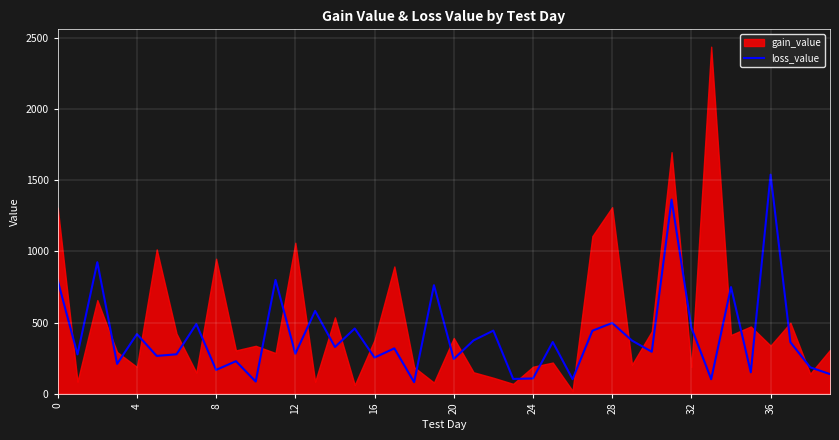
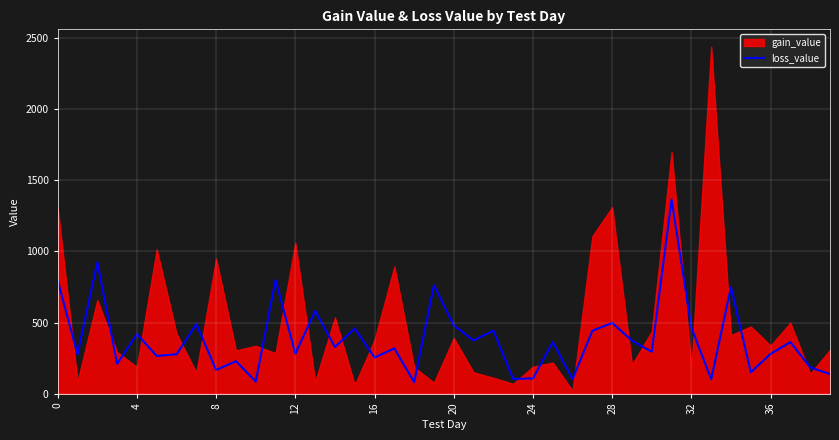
  {
    "loss_value": {
      "0": 800,
      "4": 420,
      "8": 170,
      "12": 280,
      "16": 250,
-     "20": 240,
+     "20": 480,
      "24": 110,
      "28": 500,
      "32": 460,
-     "36": 1540
+     "36": 280
    },
    "gain_value": {
      "0": 1310,
      "4": 190,
      "8": 950,
      "12": 1060,
      "16": 380,
      "20": 390,
      "24": 190,
      "28": 1310,
      "32": 190,
      "36": 340
    }
  }
